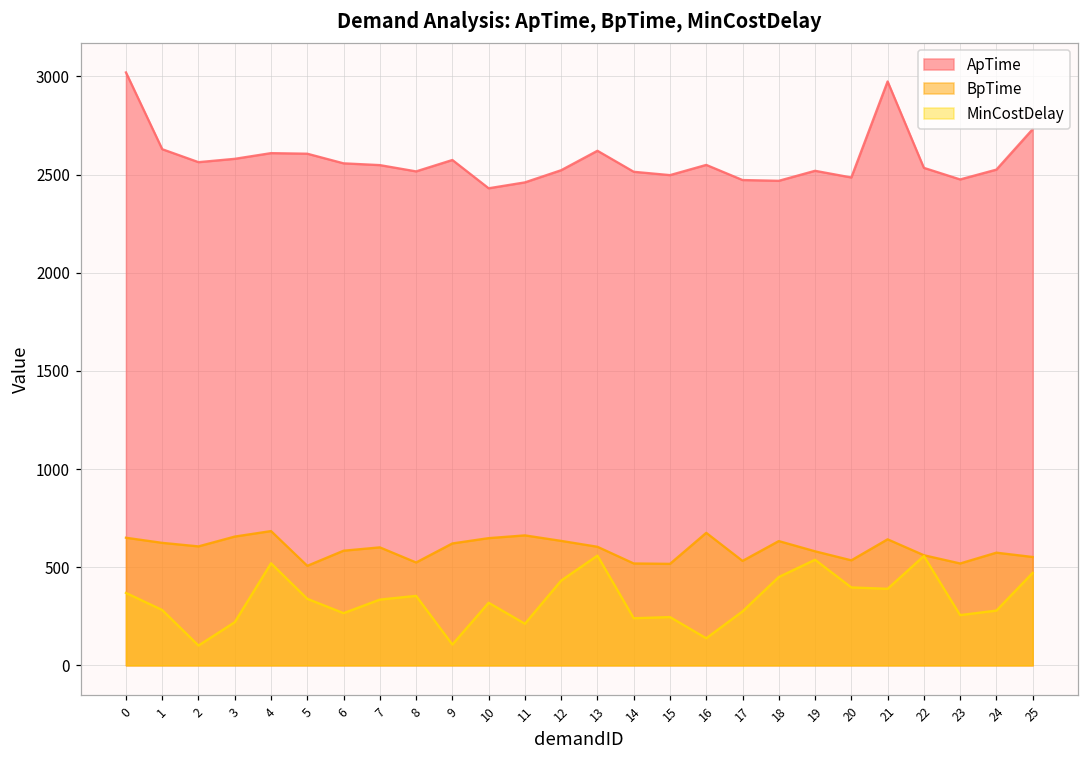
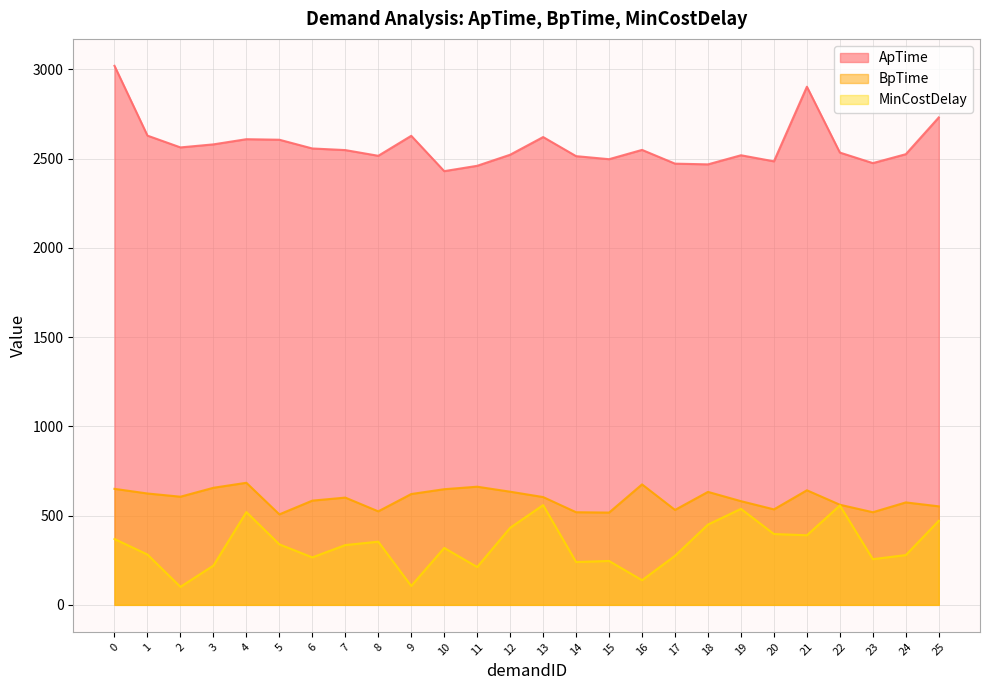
  {
    "ApTime": {
      "0": 3020,
      "1": 2630,
      "2": 2560,
      "3": 2580,
      "4": 2610,
      "5": 2610,
      "6": 2560,
      "7": 2550,
      "8": 2520,
-     "9": 2570,
+     "9": 2630,
      "10": 2430,
      "11": 2460,
      "12": 2520,
      "13": 2620,
      "14": 2510,
      "15": 2500,
      "16": 2550,
      "17": 2470,
      "18": 2470,
      "19": 2520,
      "20": 2490,
-     "21": 2970,
+     "21": 2900,
      "22": 2530,
      "23": 2480,
      "24": 2530,
      "25": 2730
    }
  }
